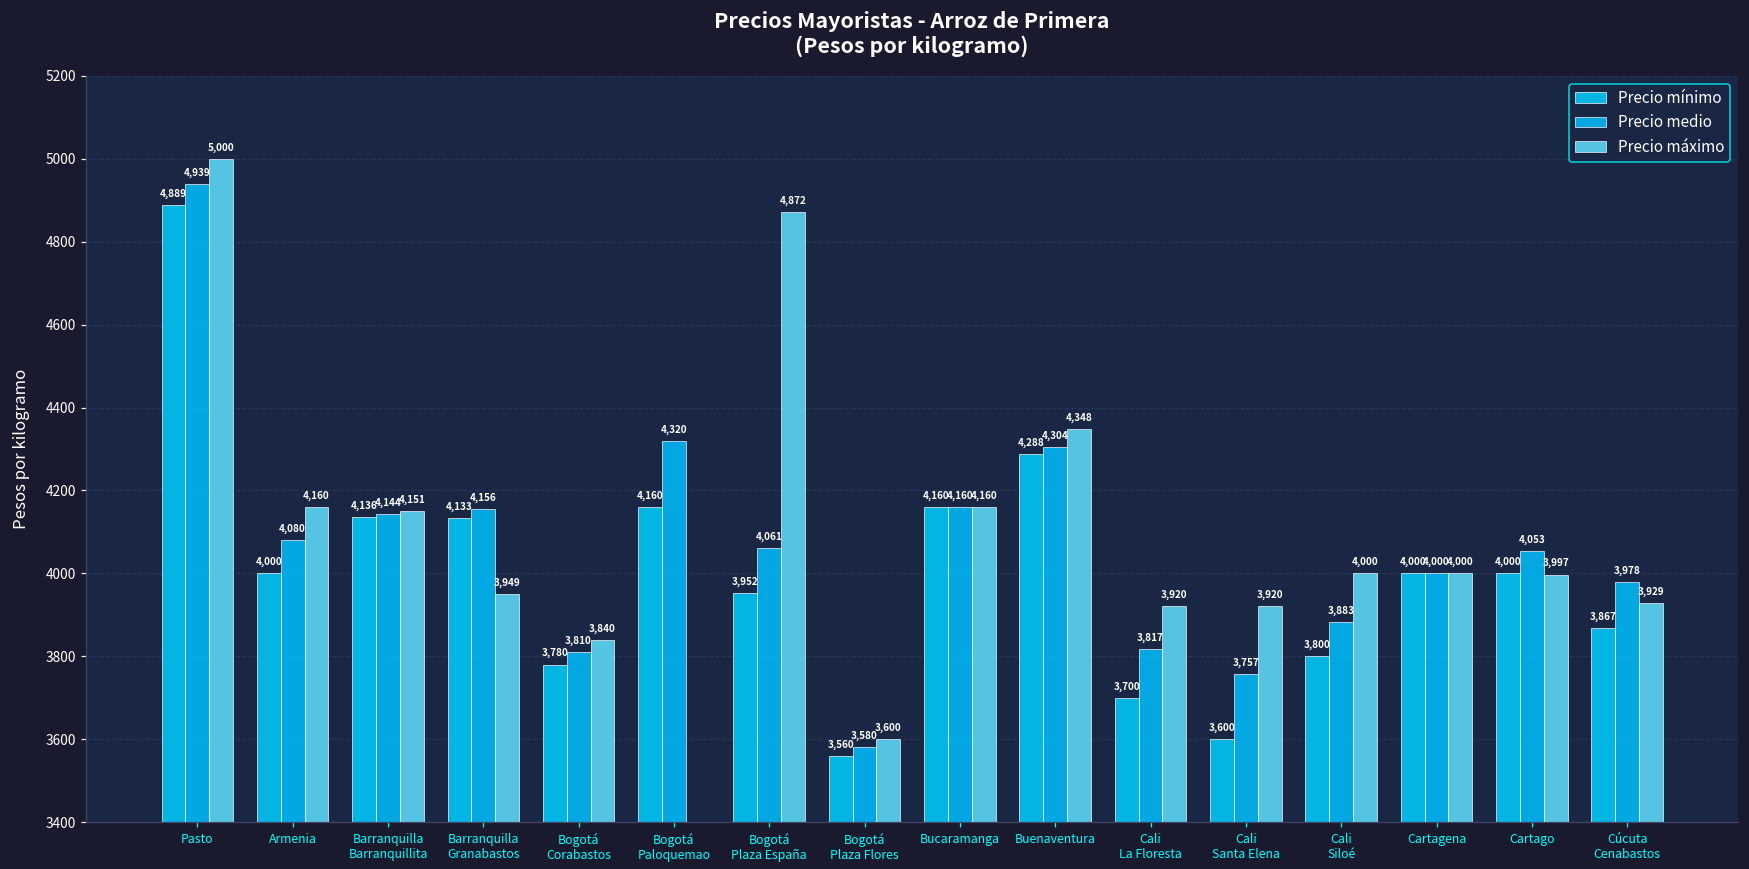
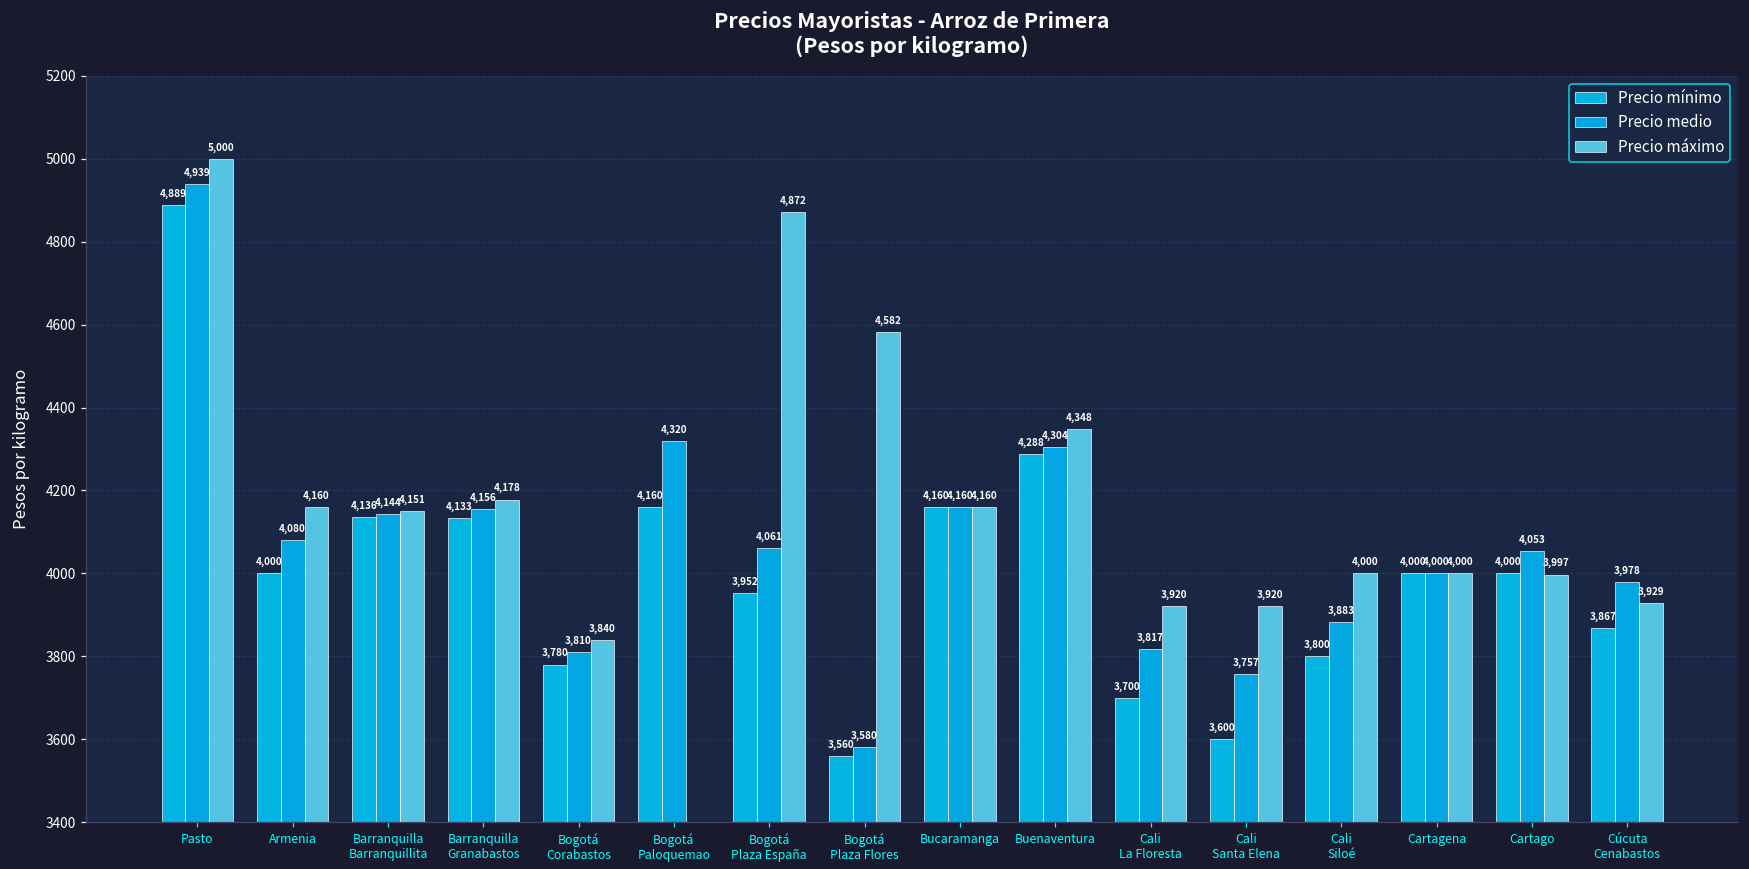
  {
    "Precio máximo": {
      "Pasto": "5,000",
      "Armenia": "4,160",
      "Barranquilla Barranquillita": "4,151",
-     "Barranquilla Granabastos": "3,949",
+     "Barranquilla Granabastos": "4,178",
      "Bogotá Corabastos": "3,840",
      "Bogotá Plaza España": "4,872",
-     "Bogotá Plaza Flores": "3,600",
+     "Bogotá Plaza Flores": "4,582",
      "Bucaramanga": "4,160",
      "Buenaventura": "4,348",
      "Cali La Floresta": "3,920",
      "Cali Santa Elena": "3,920",
      "Cali Siloé": "4,000",
      "Cartagena": "4,000",
      "Cartago": "3,997",
      "Cúcuta Cenabastos": "3,929"
    }
  }
